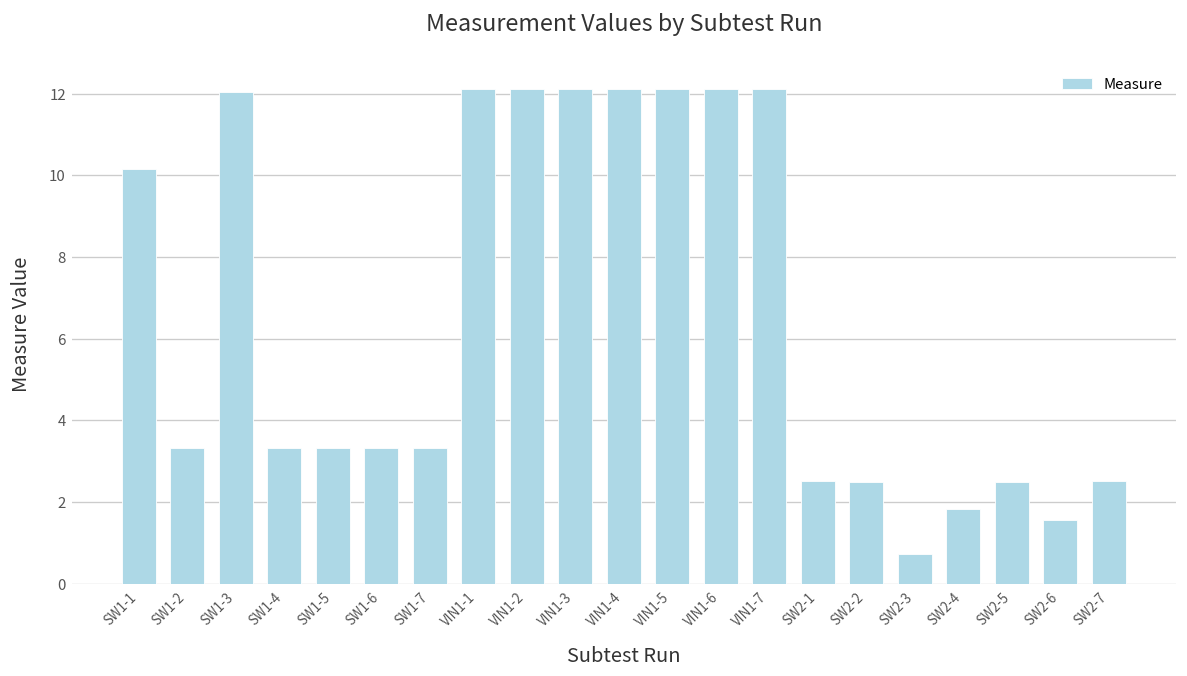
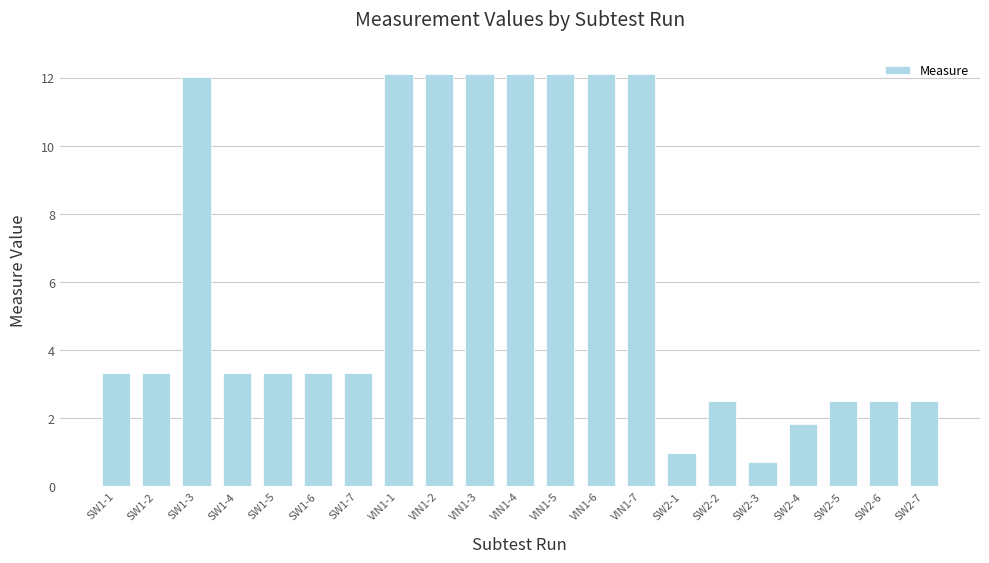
  {
-   "SW1-1": 10.2,
+   "SW1-1": 3.3,
    "SW1-2": 3.3,
    "SW1-3": 12.0,
    "SW1-4": 3.3,
    "SW1-5": 3.3,
    "SW1-6": 3.3,
    "SW1-7": 3.3,
    "VIN1-1": 12.1,
    "VIN1-2": 12.1,
    "VIN1-3": 12.1,
    "VIN1-4": 12.1,
    "VIN1-5": 12.1,
    "VIN1-6": 12.1,
    "VIN1-7": 12.1,
-   "SW2-1": 2.5,
+   "SW2-1": 1.0,
    "SW2-2": 2.5,
    "SW2-3": 0.7,
    "SW2-4": 1.8,
    "SW2-5": 2.5,
-   "SW2-6": 1.6,
+   "SW2-6": 2.5,
    "SW2-7": 2.5
  }
